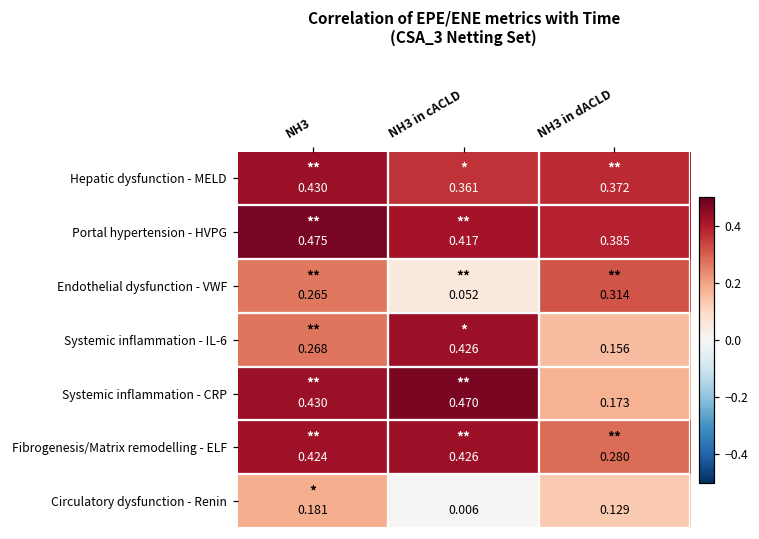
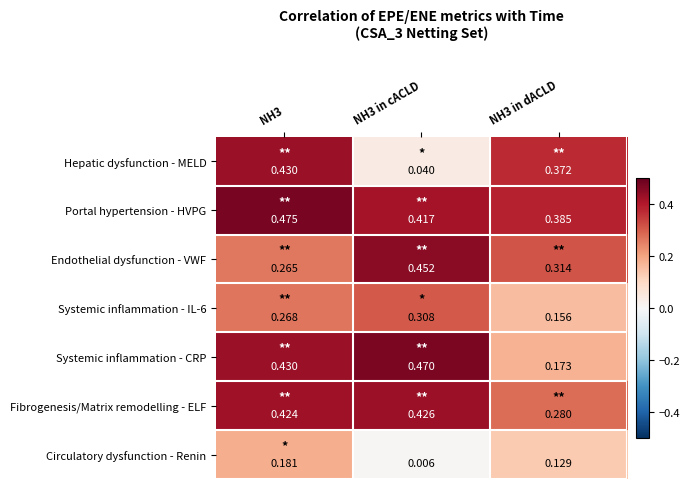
  {
    "Hepatic dysfunction - MELD": {
-     "NH3 in cACLD": 0.361
+     "NH3 in cACLD": 0.040
    },
    "Portal hypertension - HVPG": {
      "NH3 in dACLD": 0.385
    },
    "Endothelial dysfunction - VWF": {
-     "NH3 in cACLD": 0.052
+     "NH3 in cACLD": 0.452
    },
    "Systemic inflammation - IL-6": {
-     "NH3 in cACLD": 0.426,
+     "NH3 in cACLD": 0.308,
      "NH3 in dACLD": 0.156
    },
    "Systemic inflammation - CRP": {
      "NH3 in dACLD": 0.173
    },
    "Circulatory dysfunction - Renin": {
      "NH3 in cACLD": 0.006,
      "NH3 in dACLD": 0.129
    }
  }
